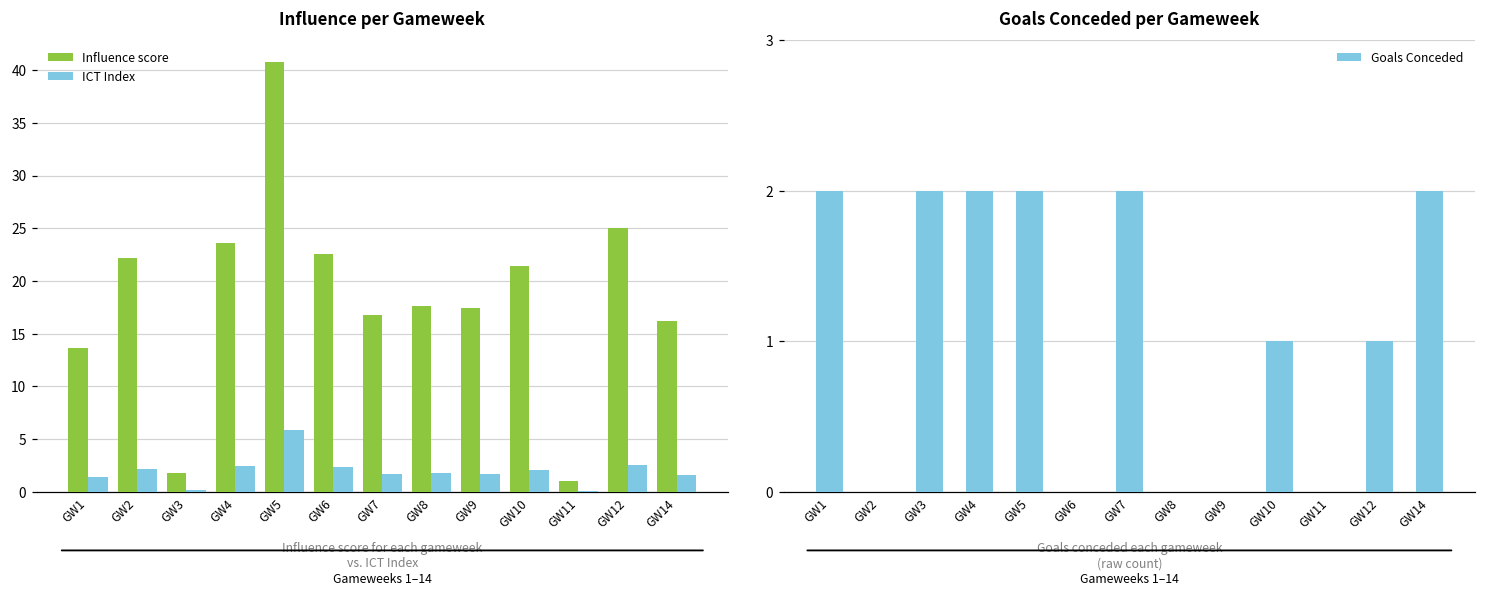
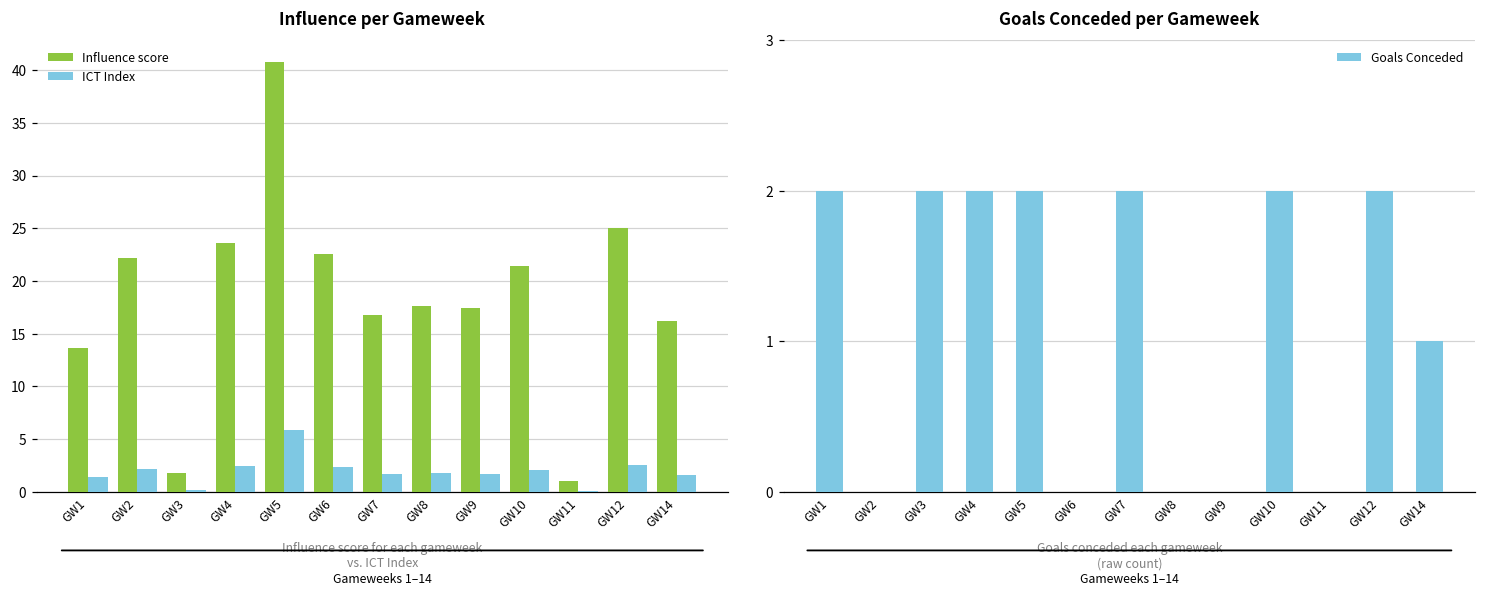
  {
    "Goals Conceded per Gameweek": {
      "GW1": 2,
      "GW2": 0,
      "GW3": 2,
      "GW4": 2,
      "GW5": 2,
      "GW6": 0,
      "GW7": 2,
      "GW8": 0,
      "GW9": 0,
-     "GW10": 1,
+     "GW10": 2,
      "GW11": 0,
-     "GW12": 1,
-     "GW14": 2
+     "GW12": 2,
+     "GW14": 1
    }
  }
